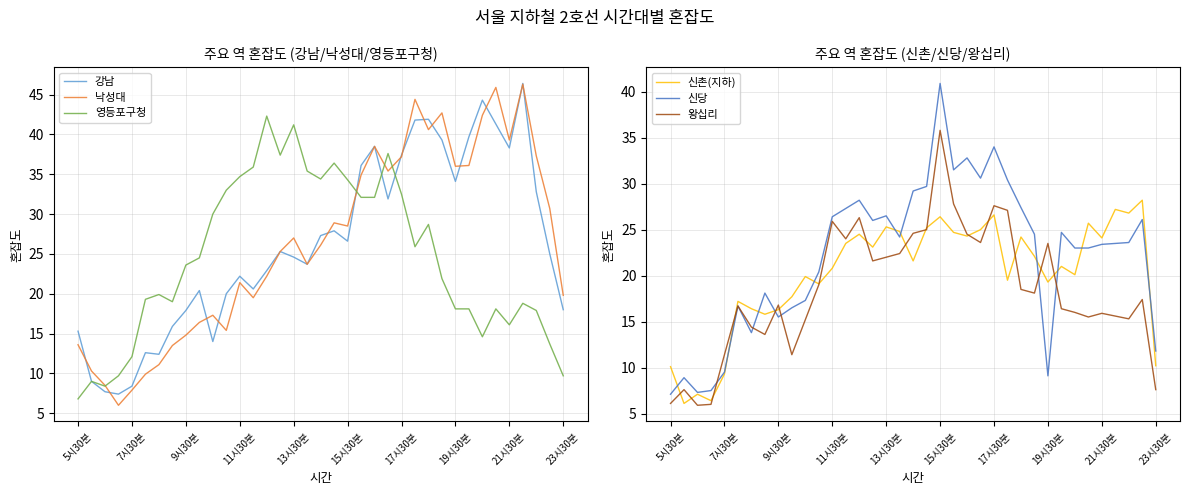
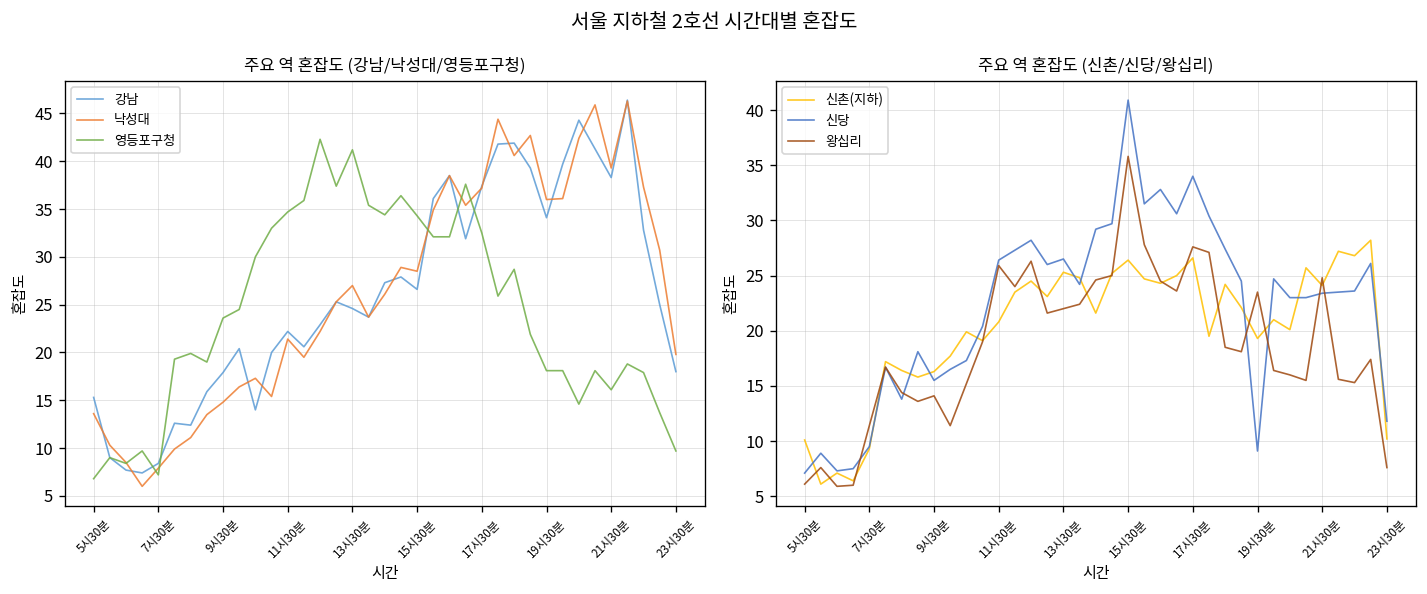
  {
    "주요 역 혼잡도 (강남/낙성대/영등포구청)": {
      "강남": {
        "5시30분": 15,
        "7시30분": 8,
        "9시30분": 18,
        "11시30분": 22,
        "13시30분": 25,
        "15시30분": 27,
        "19시30분": 34,
        "21시30분": 38,
        "23시30분": 18
      },
      "낙성대": {
        "5시30분": 14,
        "7시30분": 8,
        "9시30분": 15,
        "11시30분": 21,
        "13시30분": 27,
        "15시30분": 29,
        "19시30분": 36,
        "21시30분": 39,
        "23시30분": 20
      },
      "영등포구청": {
        "5시30분": 7,
-       "7시30분": 12,
+       "7시30분": 7,
        "9시30분": 24,
        "11시30분": 35,
        "13시30분": 41,
        "15시30분": 34,
        "17시30분": 33,
        "19시30분": 18,
        "21시30분": 16,
        "23시30분": 10
      }
    },
    "주요 역 혼잡도 (신촌/신당/왕십리)": {
      "신촌(지하)": {
        "5시30분": 10,
        "9시30분": 16,
        "11시30분": 21,
        "13시30분": 25,
        "15시30분": 26,
        "17시30분": 27,
        "19시30분": 19,
        "21시30분": 24,
        "23시30분": 10
      },
      "신당": {
        "5시30분": 7,
        "9시30분": 16,
        "11시30분": 26,
        "13시30분": 27,
        "15시30분": 41,
        "17시30분": 34,
        "19시30분": 9,
        "21시30분": 23,
        "23시30분": 12
      },
      "왕십리": {
        "5시30분": 6,
        "7시30분": 11,
-       "9시30분": 17,
+       "9시30분": 14,
        "11시30분": 26,
        "13시30분": 22,
        "15시30분": 36,
        "17시30분": 28,
        "19시30분": 24,
-       "21시30분": 16,
+       "21시30분": 25,
        "23시30분": 8
      }
    }
  }
